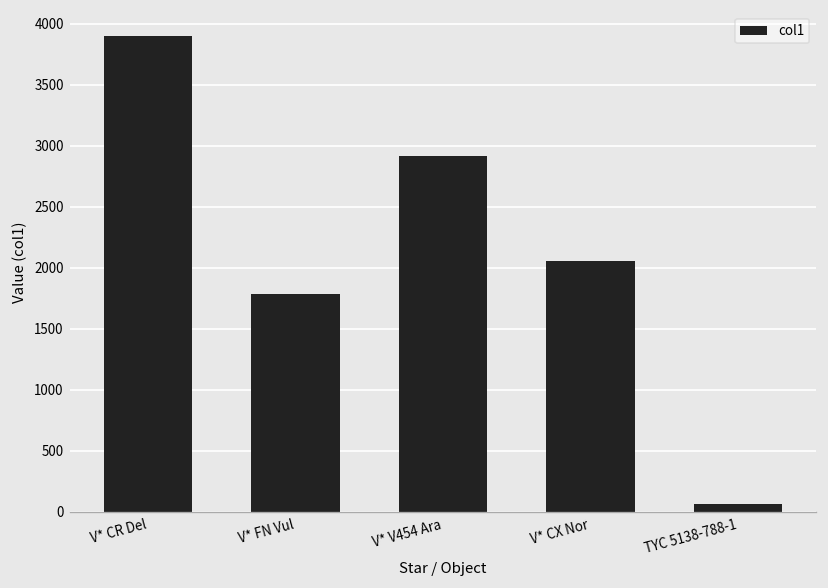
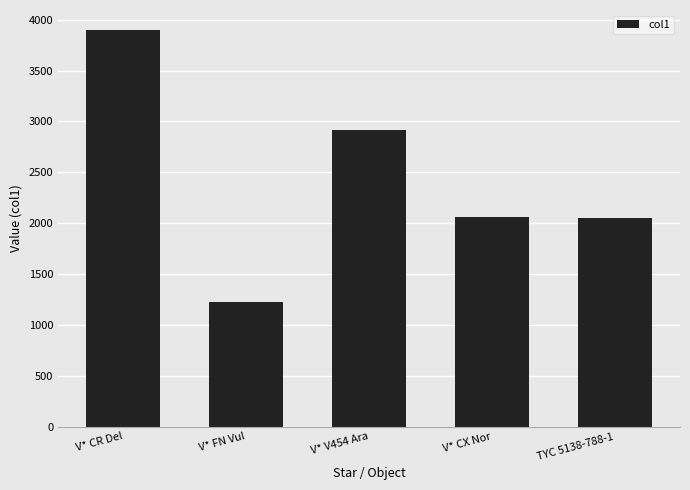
  {
    "V* CR Del": 3900,
-   "V* FN Vul": 1780,
+   "V* FN Vul": 1230,
    "V* V454 Ara": 2920,
    "V* CX Nor": 2060,
-   "TYC 5138-788-1": 60
+   "TYC 5138-788-1": 2050
  }
